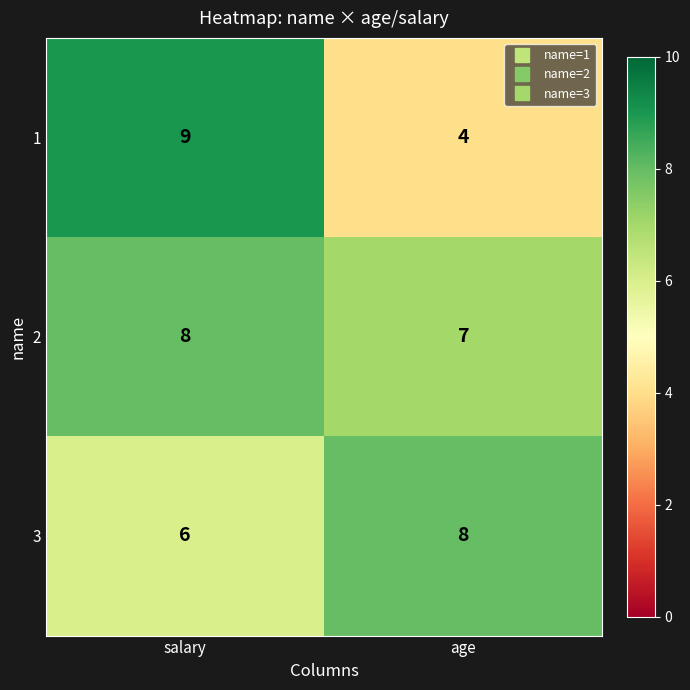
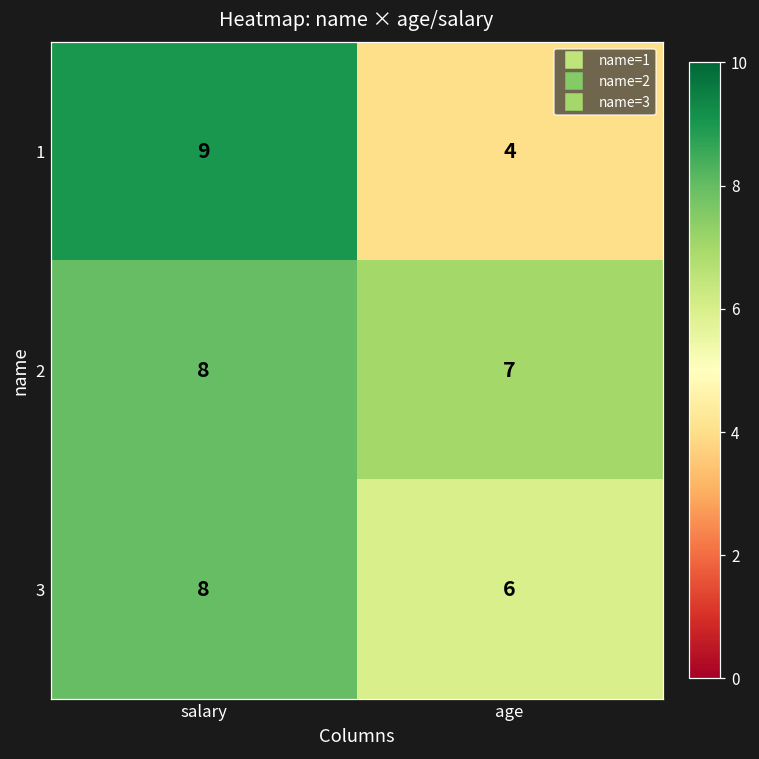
  {
    "1": {
      "salary": 9,
      "age": 4
    },
    "2": {
      "salary": 8,
      "age": 7
    },
    "3": {
-     "salary": 6,
-     "age": 8
+     "salary": 8,
+     "age": 6
    }
  }
